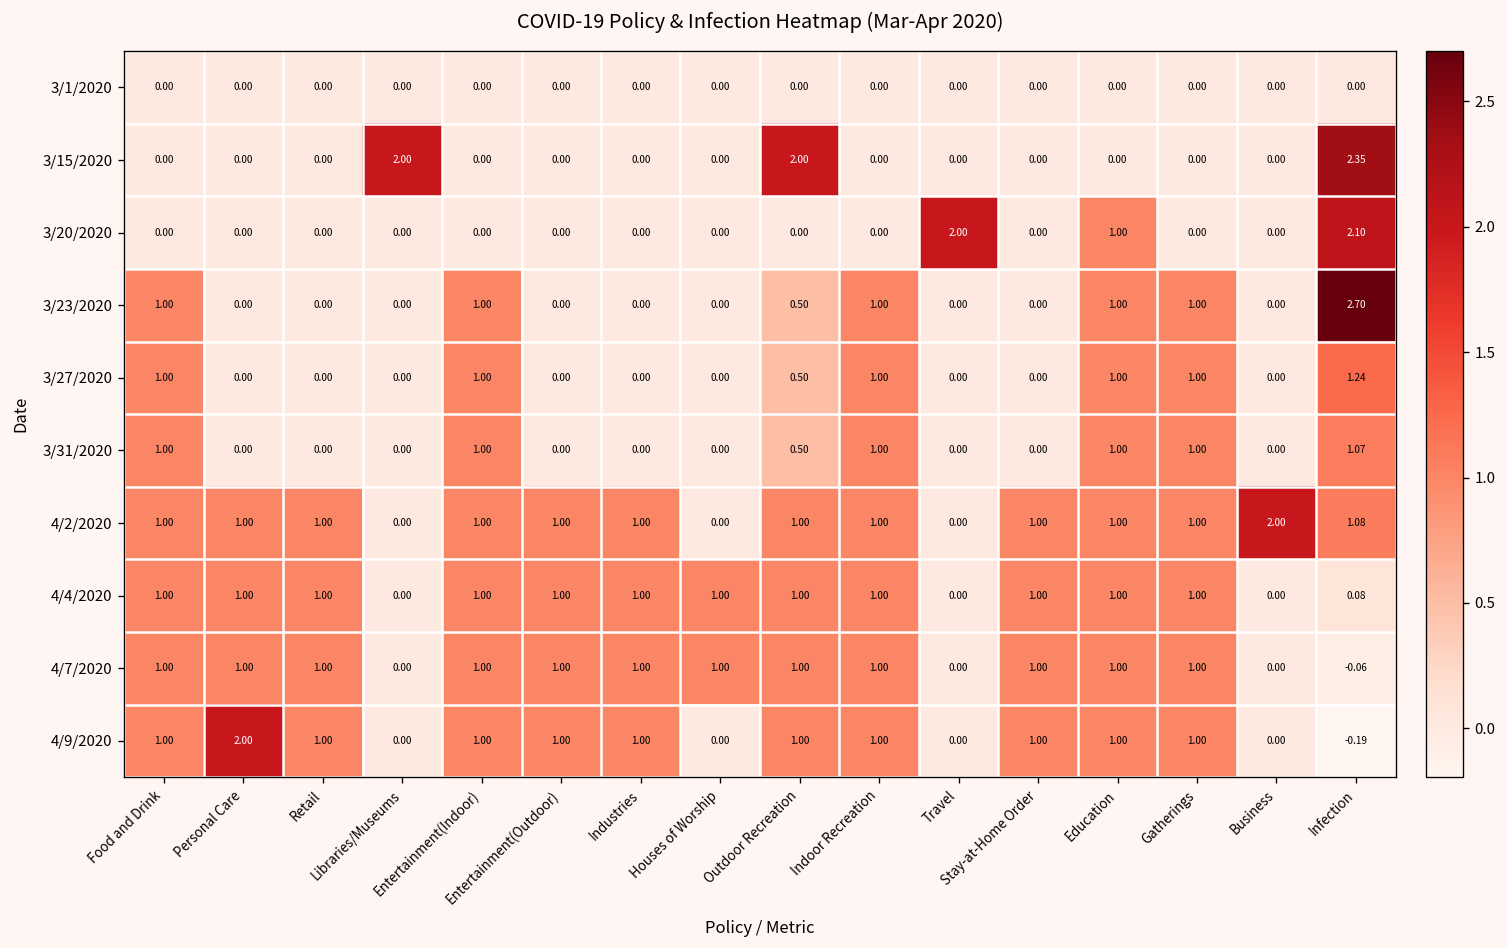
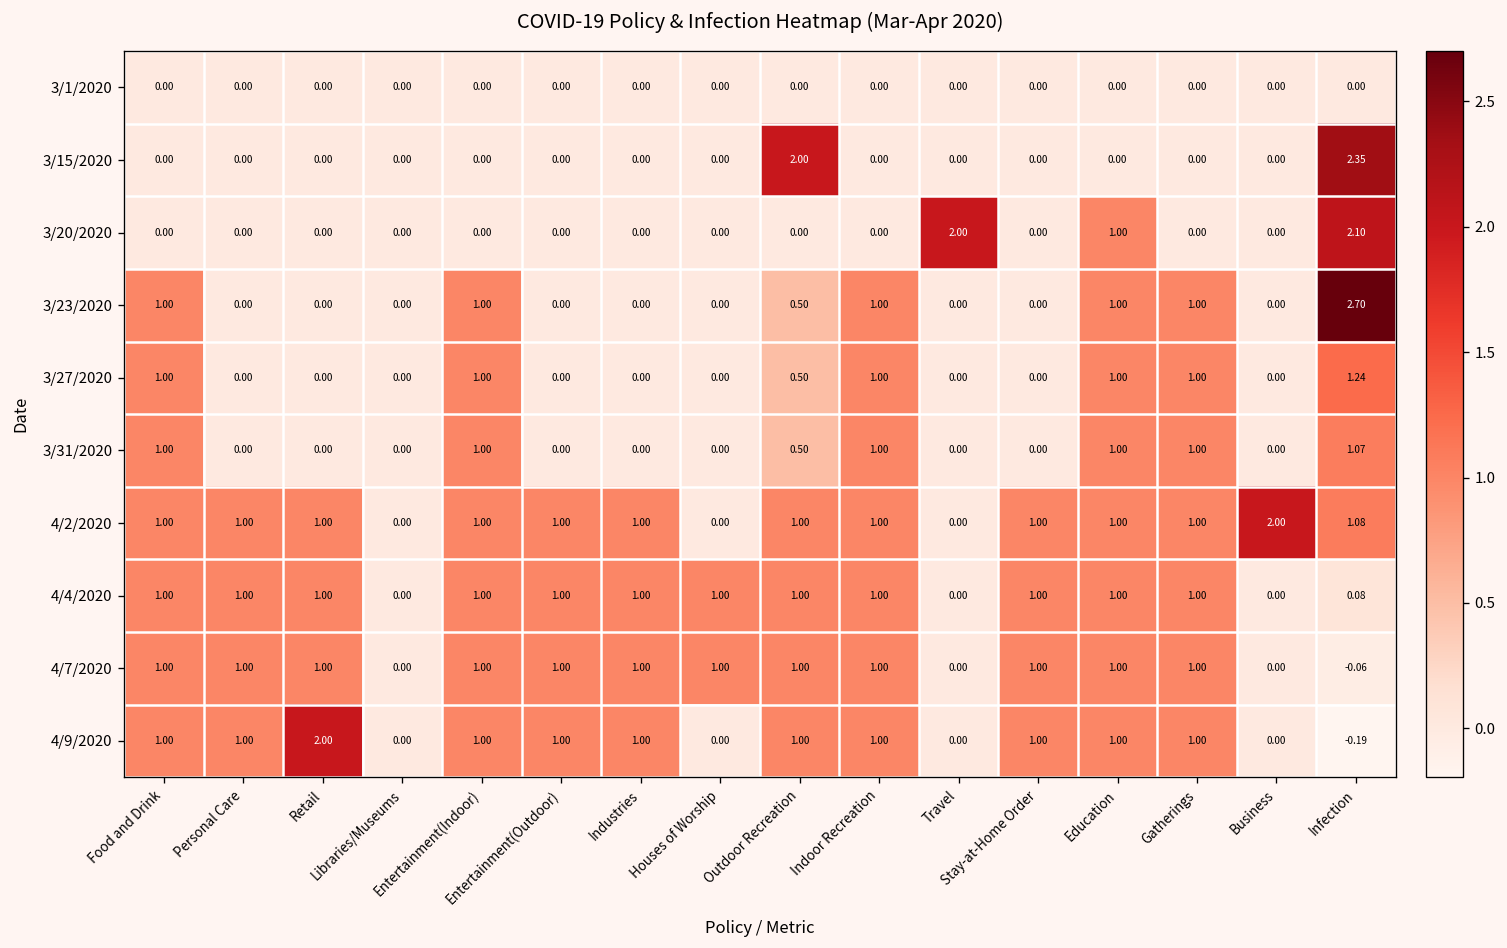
  {
    "3/1/2020": {
      "Food and Drink": 0.00,
      "Personal Care": 0.00,
      "Retail": 0.00,
      "Libraries/Museums": 0.00,
      "Entertainment(Indoor)": 0.00,
      "Entertainment(Outdoor)": 0.00,
      "Industries": 0.00,
      "Houses of Worship": 0.00,
      "Outdoor Recreation": 0.00,
      "Indoor Recreation": 0.00,
      "Travel": 0.00,
      "Stay-at-Home Order": 0.00,
      "Education": 0.00,
      "Gatherings": 0.00,
      "Business": 0.00,
      "Infection": 0.00
    },
    "3/15/2020": {
      "Food and Drink": 0.00,
      "Personal Care": 0.00,
      "Retail": 0.00,
-     "Libraries/Museums": 2.00,
+     "Libraries/Museums": 0.00,
      "Entertainment(Indoor)": 0.00,
      "Entertainment(Outdoor)": 0.00,
      "Industries": 0.00,
      "Houses of Worship": 0.00,
      "Outdoor Recreation": 2.00,
      "Indoor Recreation": 0.00,
      "Travel": 0.00,
      "Stay-at-Home Order": 0.00,
      "Education": 0.00,
      "Gatherings": 0.00,
      "Business": 0.00,
      "Infection": 2.35
    },
    "3/20/2020": {
      "Food and Drink": 0.00,
      "Personal Care": 0.00,
      "Retail": 0.00,
      "Libraries/Museums": 0.00,
      "Entertainment(Indoor)": 0.00,
      "Entertainment(Outdoor)": 0.00,
      "Industries": 0.00,
      "Houses of Worship": 0.00,
      "Outdoor Recreation": 0.00,
      "Indoor Recreation": 0.00,
      "Travel": 2.00,
      "Stay-at-Home Order": 0.00,
      "Education": 1.00,
      "Gatherings": 0.00,
      "Business": 0.00,
      "Infection": 2.10
    },
    "3/23/2020": {
      "Food and Drink": 1.00,
      "Personal Care": 0.00,
      "Retail": 0.00,
      "Libraries/Museums": 0.00,
      "Entertainment(Indoor)": 1.00,
      "Entertainment(Outdoor)": 0.00,
      "Industries": 0.00,
      "Houses of Worship": 0.00,
      "Outdoor Recreation": 0.50,
      "Indoor Recreation": 1.00,
      "Travel": 0.00,
      "Stay-at-Home Order": 0.00,
      "Education": 1.00,
      "Gatherings": 1.00,
      "Business": 0.00,
      "Infection": 2.70
    },
    "3/27/2020": {
      "Food and Drink": 1.00,
      "Personal Care": 0.00,
      "Retail": 0.00,
      "Libraries/Museums": 0.00,
      "Entertainment(Indoor)": 1.00,
      "Entertainment(Outdoor)": 0.00,
      "Industries": 0.00,
      "Houses of Worship": 0.00,
      "Outdoor Recreation": 0.50,
      "Indoor Recreation": 1.00,
      "Travel": 0.00,
      "Stay-at-Home Order": 0.00,
      "Education": 1.00,
      "Gatherings": 1.00,
      "Business": 0.00,
      "Infection": 1.24
    },
    "3/31/2020": {
      "Food and Drink": 1.00,
      "Personal Care": 0.00,
      "Retail": 0.00,
      "Libraries/Museums": 0.00,
      "Entertainment(Indoor)": 1.00,
      "Entertainment(Outdoor)": 0.00,
      "Industries": 0.00,
      "Houses of Worship": 0.00,
      "Outdoor Recreation": 0.50,
      "Indoor Recreation": 1.00,
      "Travel": 0.00,
      "Stay-at-Home Order": 0.00,
      "Education": 1.00,
      "Gatherings": 1.00,
      "Business": 0.00,
      "Infection": 1.07
    },
    "4/2/2020": {
      "Food and Drink": 1.00,
      "Personal Care": 1.00,
      "Retail": 1.00,
      "Libraries/Museums": 0.00,
      "Entertainment(Indoor)": 1.00,
      "Entertainment(Outdoor)": 1.00,
      "Industries": 1.00,
      "Houses of Worship": 0.00,
      "Outdoor Recreation": 1.00,
      "Indoor Recreation": 1.00,
      "Travel": 0.00,
      "Stay-at-Home Order": 1.00,
      "Education": 1.00,
      "Gatherings": 1.00,
      "Business": 2.00,
      "Infection": 1.08
    },
    "4/4/2020": {
      "Food and Drink": 1.00,
      "Personal Care": 1.00,
      "Retail": 1.00,
      "Libraries/Museums": 0.00,
      "Entertainment(Indoor)": 1.00,
      "Entertainment(Outdoor)": 1.00,
      "Industries": 1.00,
      "Houses of Worship": 1.00,
      "Outdoor Recreation": 1.00,
      "Indoor Recreation": 1.00,
      "Travel": 0.00,
      "Stay-at-Home Order": 1.00,
      "Education": 1.00,
      "Gatherings": 1.00,
      "Business": 0.00,
      "Infection": 0.08
    },
    "4/7/2020": {
      "Food and Drink": 1.00,
      "Personal Care": 1.00,
      "Retail": 1.00,
      "Libraries/Museums": 0.00,
      "Entertainment(Indoor)": 1.00,
      "Entertainment(Outdoor)": 1.00,
      "Industries": 1.00,
      "Houses of Worship": 1.00,
      "Outdoor Recreation": 1.00,
      "Indoor Recreation": 1.00,
      "Travel": 0.00,
      "Stay-at-Home Order": 1.00,
      "Education": 1.00,
      "Gatherings": 1.00,
      "Business": 0.00,
      "Infection": -0.06
    },
    "4/9/2020": {
      "Food and Drink": 1.00,
-     "Personal Care": 2.00,
-     "Retail": 1.00,
+     "Personal Care": 1.00,
+     "Retail": 2.00,
      "Libraries/Museums": 0.00,
      "Entertainment(Indoor)": 1.00,
      "Entertainment(Outdoor)": 1.00,
      "Industries": 1.00,
      "Houses of Worship": 0.00,
      "Outdoor Recreation": 1.00,
      "Indoor Recreation": 1.00,
      "Travel": 0.00,
      "Stay-at-Home Order": 1.00,
      "Education": 1.00,
      "Gatherings": 1.00,
      "Business": 0.00,
      "Infection": -0.19
    }
  }
